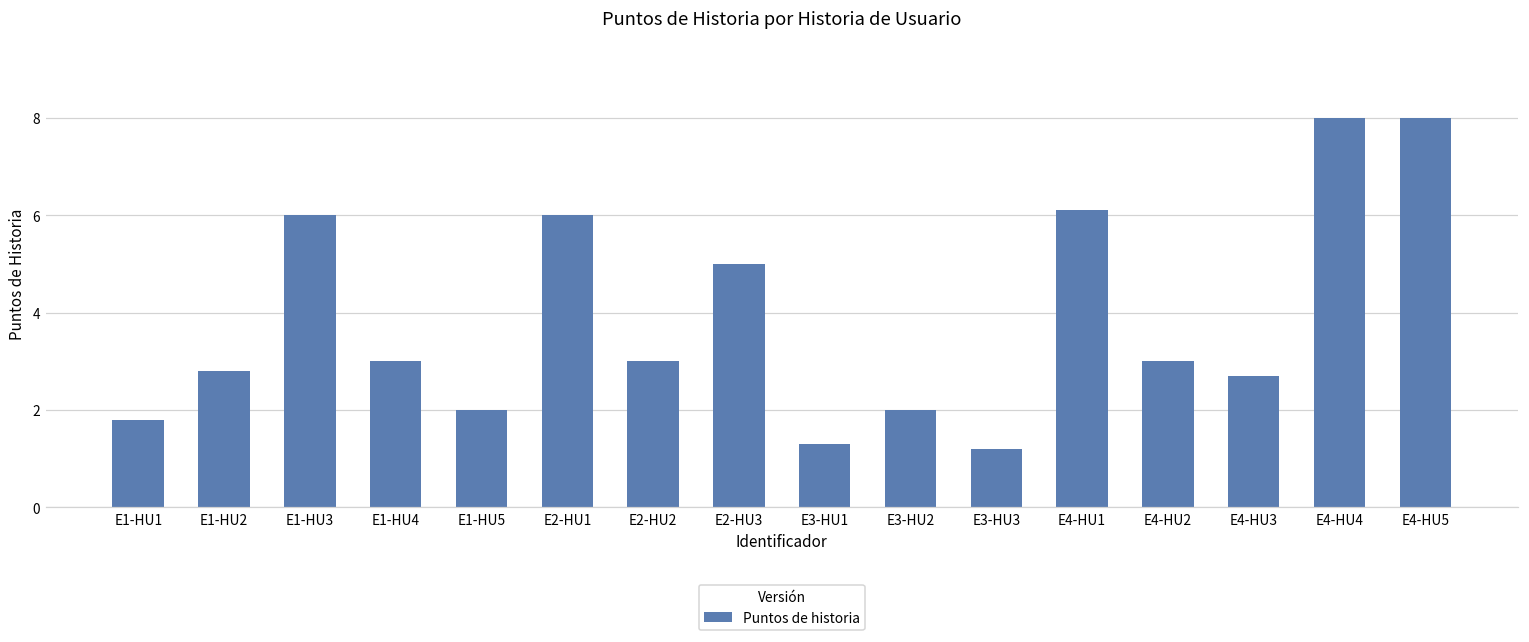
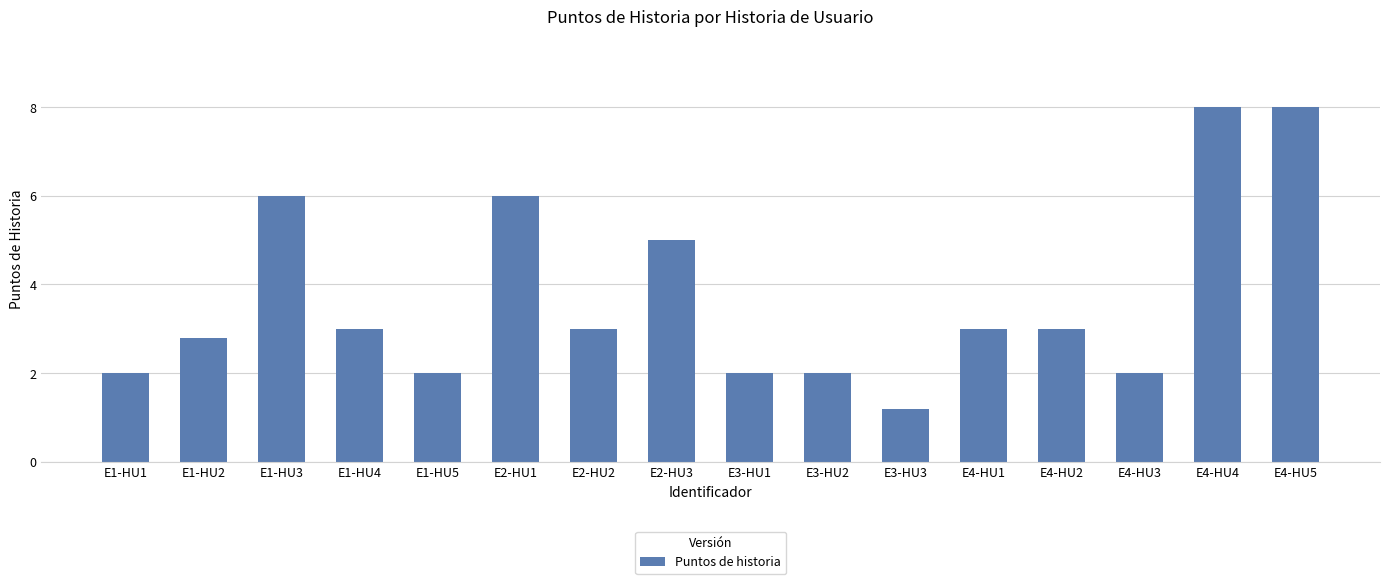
  {
-   "E1-HU1": 1.8,
+   "E1-HU1": 2.0,
    "E1-HU2": 2.8,
    "E1-HU3": 6.0,
    "E1-HU4": 3.0,
    "E1-HU5": 2.0,
    "E2-HU1": 6.0,
    "E2-HU2": 3.0,
    "E2-HU3": 5.0,
-   "E3-HU1": 1.3,
+   "E3-HU1": 2.0,
    "E3-HU2": 2.0,
    "E3-HU3": 1.2,
-   "E4-HU1": 6.1,
+   "E4-HU1": 3.0,
    "E4-HU2": 3.0,
-   "E4-HU3": 2.7,
+   "E4-HU3": 2.0,
    "E4-HU4": 8.0,
    "E4-HU5": 8.0
  }
